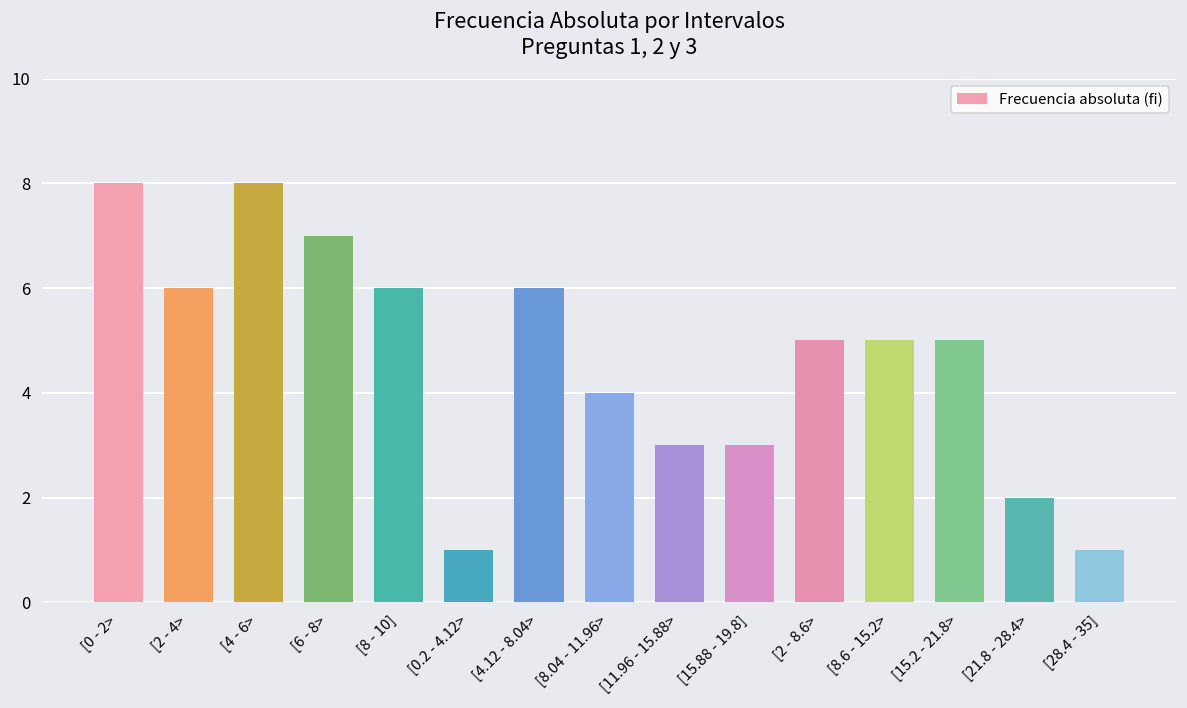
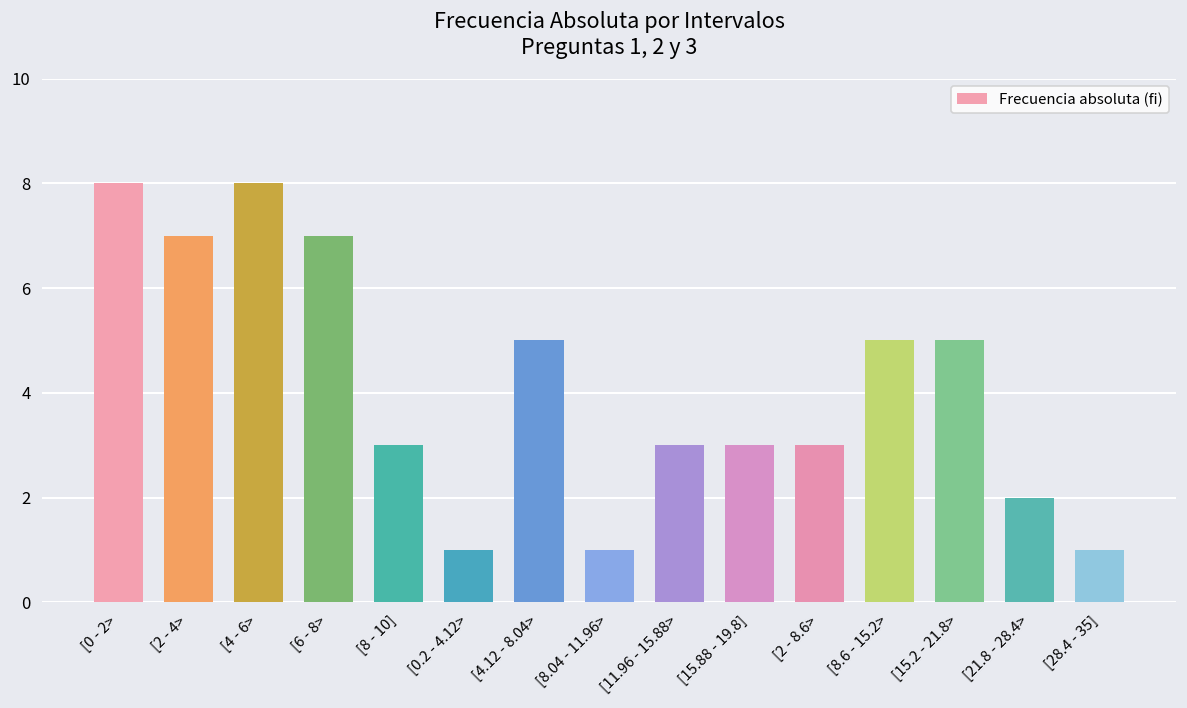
  {
    "[0 - 2>": 8,
-   "[2 - 4>": 6,
+   "[2 - 4>": 7,
    "[4 - 6>": 8,
    "[6 - 8>": 7,
-   "[8 - 10]": 6,
+   "[8 - 10]": 3,
    "[0.2 - 4.12>": 1,
-   "[4.12 - 8.04>": 6,
-   "[8.04 - 11.96>": 4,
+   "[4.12 - 8.04>": 5,
+   "[8.04 - 11.96>": 1,
    "[11.96 - 15.88>": 3,
    "[15.88 - 19.8]": 3,
-   "[2 - 8.6>": 5,
+   "[2 - 8.6>": 3,
    "[8.6 - 15.2>": 5,
    "[15.2 - 21.8>": 5,
    "[21.8 - 28.4>": 2,
    "[28.4 - 35]": 1
  }
